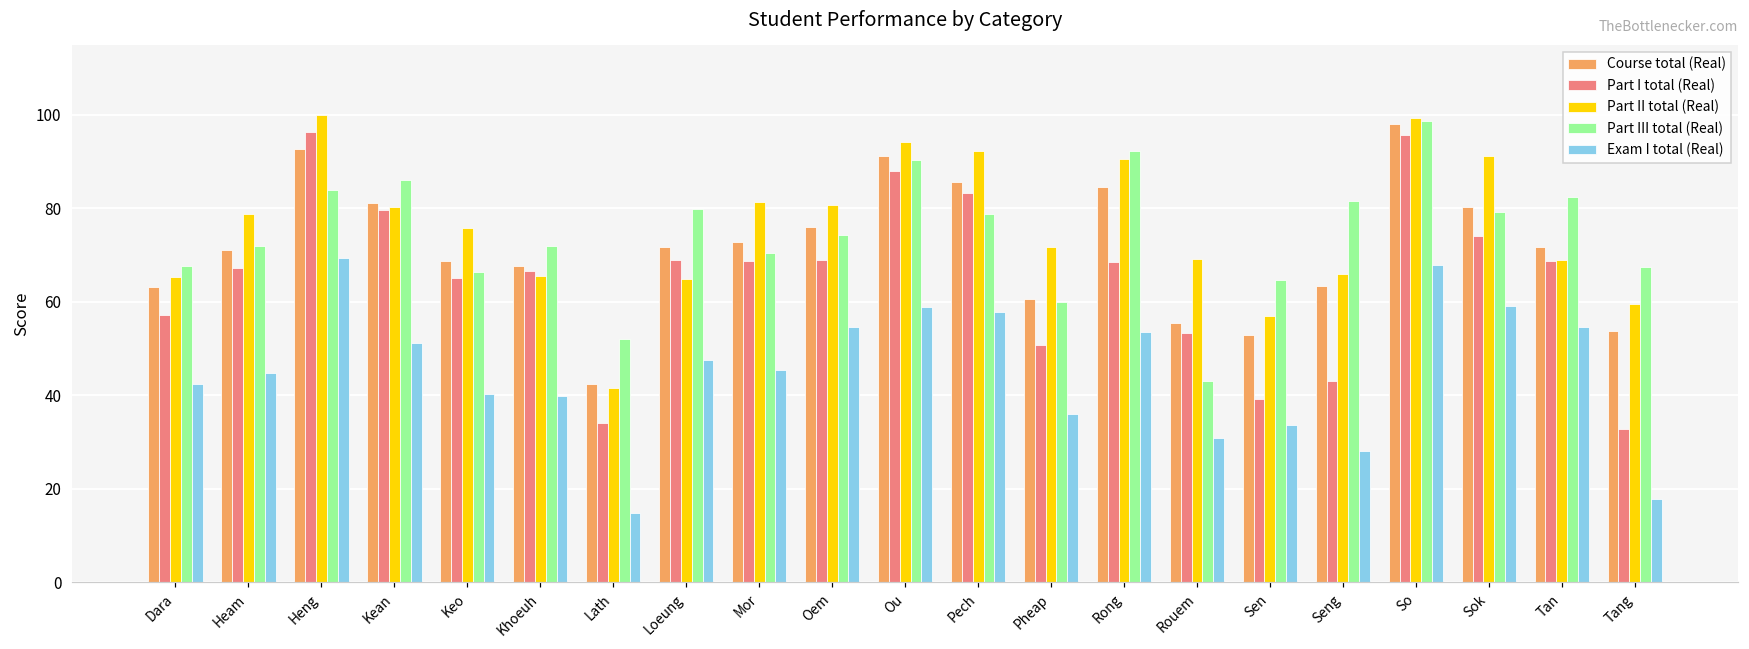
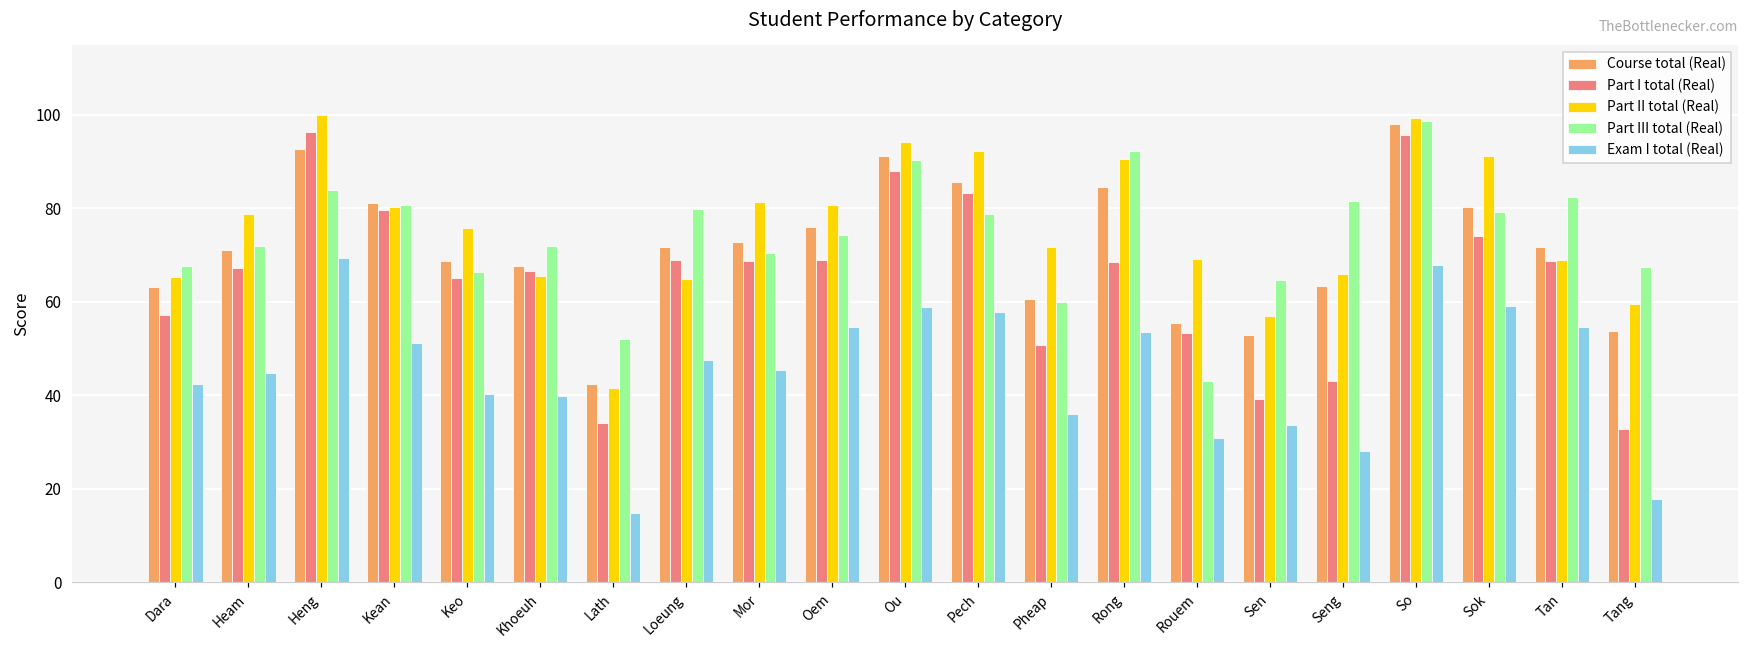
  {
    "Part II total (Real)": {
      "Dara": 65,
      "Heam": 79,
      "Heng": 100,
      "Kean": 80,
      "Keo": 76,
      "Khoeuh": 66,
      "Lath": 42,
      "Loeung": 65,
      "Mor": 81,
      "Oem": 81,
      "Ou": 94,
      "Pech": 92,
      "Pheap": 72,
      "Rong": 91,
      "Rouem": 69,
      "Sen": 57,
      "Seng": 66,
      "So": 99,
      "Sok": 91,
      "Tan": 69,
      "Tang": 60
    },
    "Part III total (Real)": {
      "Dara": 68,
      "Heam": 72,
      "Heng": 84,
-     "Kean": 86,
+     "Kean": 81,
      "Keo": 66,
      "Khoeuh": 72,
      "Lath": 52,
      "Loeung": 80,
      "Mor": 70,
      "Oem": 74,
      "Ou": 90,
      "Pech": 79,
      "Pheap": 60,
      "Rong": 92,
      "Rouem": 43,
      "Sen": 65,
      "Seng": 82,
      "So": 99,
      "Sok": 79,
      "Tan": 83,
      "Tang": 68
    },
    "Exam I total (Real)": {
      "Dara": 42,
      "Heam": 45,
      "Heng": 69,
      "Kean": 51,
      "Keo": 40,
      "Khoeuh": 40,
      "Lath": 15,
      "Loeung": 48,
      "Mor": 46,
      "Oem": 55,
      "Ou": 59,
      "Pech": 58,
      "Pheap": 36,
      "Rong": 54,
      "Rouem": 31,
      "Sen": 34,
      "Seng": 28,
      "So": 68,
      "Sok": 59,
      "Tan": 55,
      "Tang": 18
    }
  }
